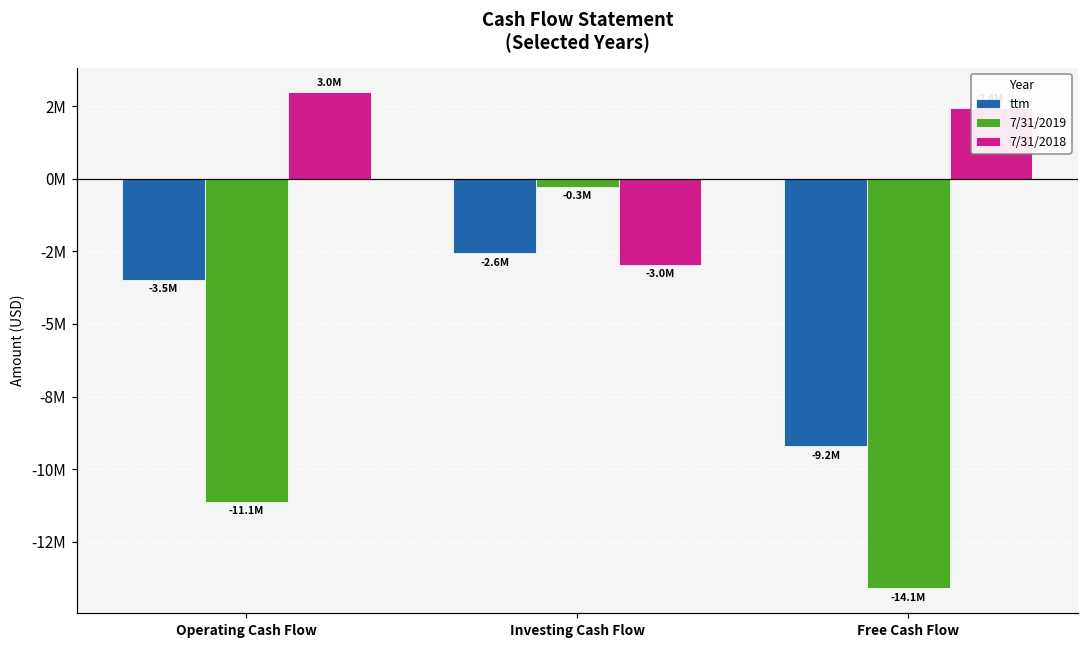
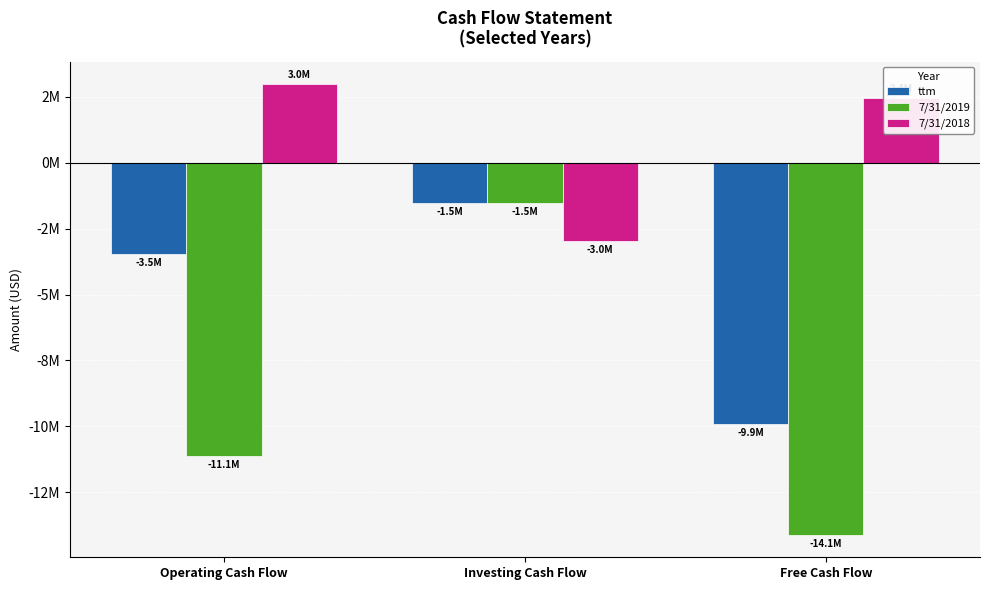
  {
    "ttm": {
      "Operating Cash Flow": "-3.5M",
-     "Investing Cash Flow": "-2.6M",
-     "Free Cash Flow": "-9.2M"
+     "Investing Cash Flow": "-1.5M",
+     "Free Cash Flow": "-9.9M"
    },
    "7/31/2019": {
      "Operating Cash Flow": "-11.1M",
-     "Investing Cash Flow": "-0.3M",
+     "Investing Cash Flow": "-1.5M",
      "Free Cash Flow": "-14.1M"
    },
    "7/31/2018": {
      "Operating Cash Flow": "3.0M",
      "Investing Cash Flow": "-3.0M"
    }
  }
